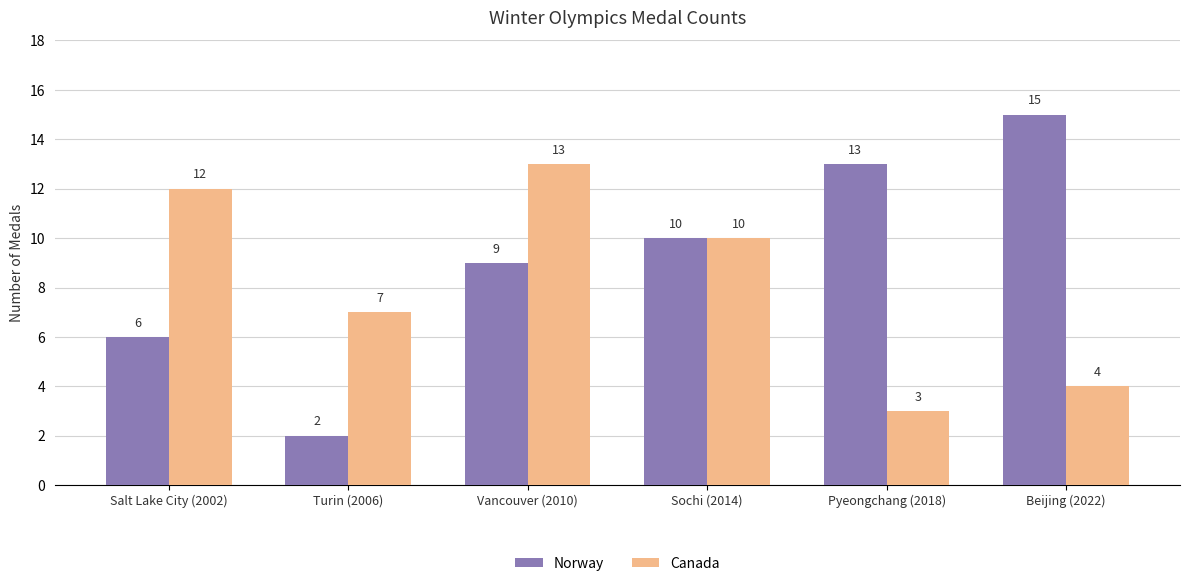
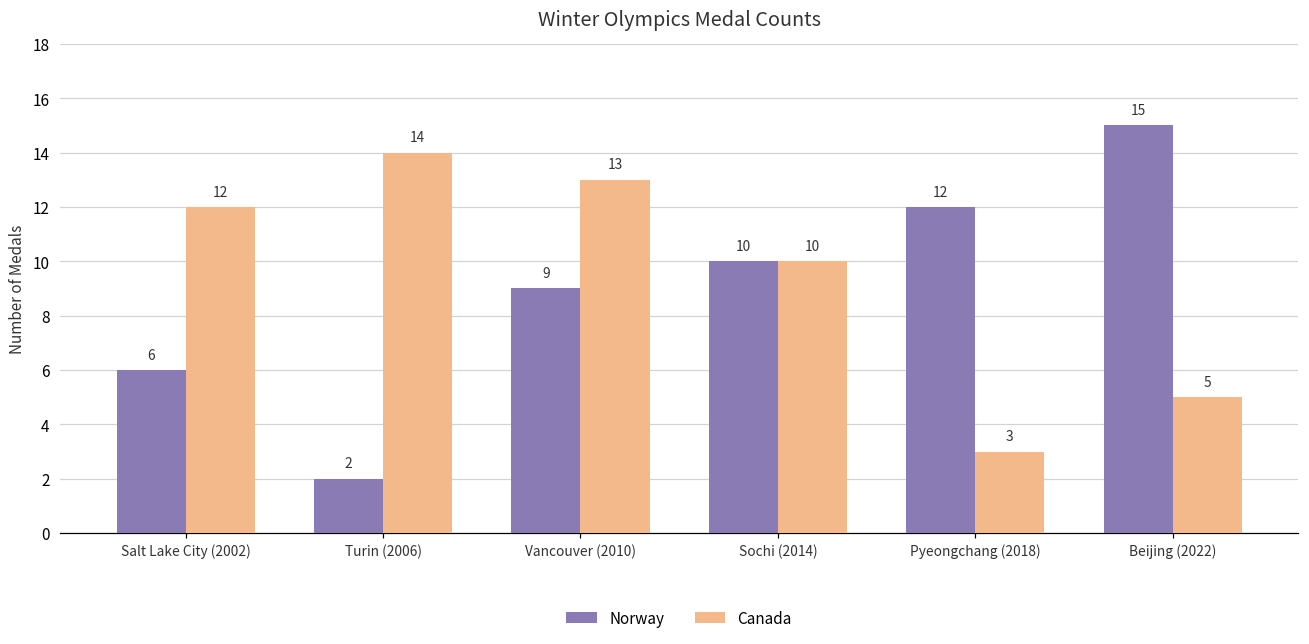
  {
    "Norway": {
      "Salt Lake City (2002)": 6,
      "Turin (2006)": 2,
      "Vancouver (2010)": 9,
      "Sochi (2014)": 10,
-     "Pyeongchang (2018)": 13,
+     "Pyeongchang (2018)": 12,
      "Beijing (2022)": 15
    },
    "Canada": {
      "Salt Lake City (2002)": 12,
-     "Turin (2006)": 7,
+     "Turin (2006)": 14,
      "Vancouver (2010)": 13,
      "Sochi (2014)": 10,
      "Pyeongchang (2018)": 3,
-     "Beijing (2022)": 4
+     "Beijing (2022)": 5
    }
  }
